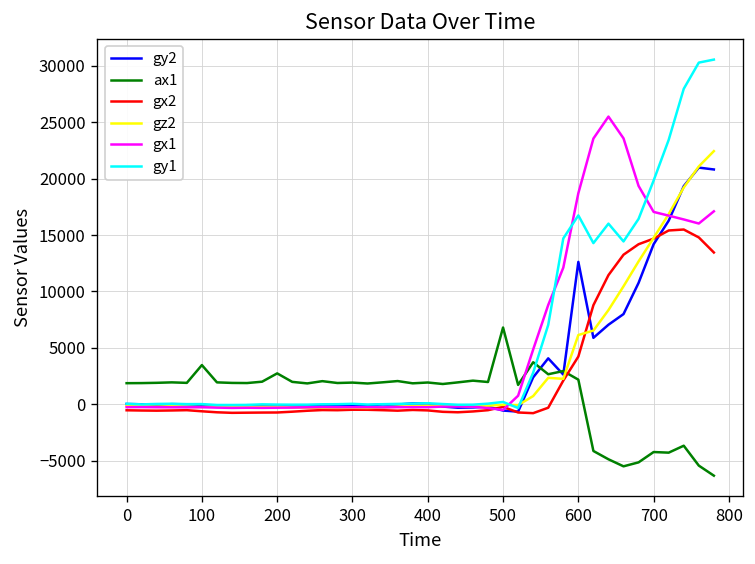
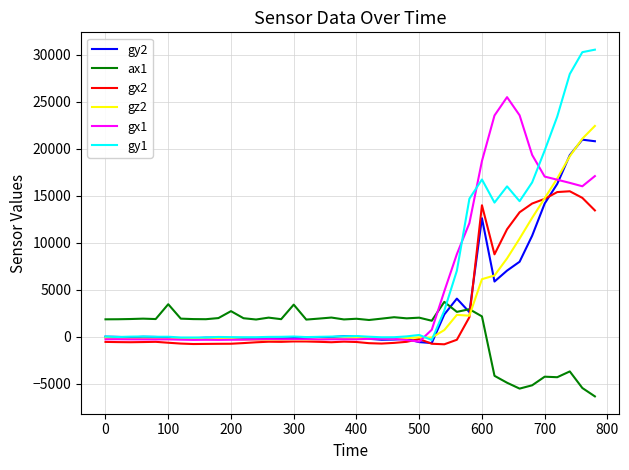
  {
    "gy2": {
      "600": 13000,
      "700": 14000
    },
    "ax1": {
      "0": 2000,
      "100": 3000,
      "200": 3000,
-     "300": 2000,
+     "300": 3000,
      "400": 2000,
-     "500": 7000,
+     "500": 2000,
      "600": 2000,
      "700": -4000
    },
    "gx2": {
      "0": -1000,
      "100": -1000,
      "200": -1000,
      "400": -1000,
-     "600": 4000
+     "600": 14000
    },
    "gz2": {
      "600": 6000
    },
    "gx1": {
      "600": 19000,
      "700": 17000
    },
    "gy1": {
      "600": 17000,
      "700": 20000
    }
  }
